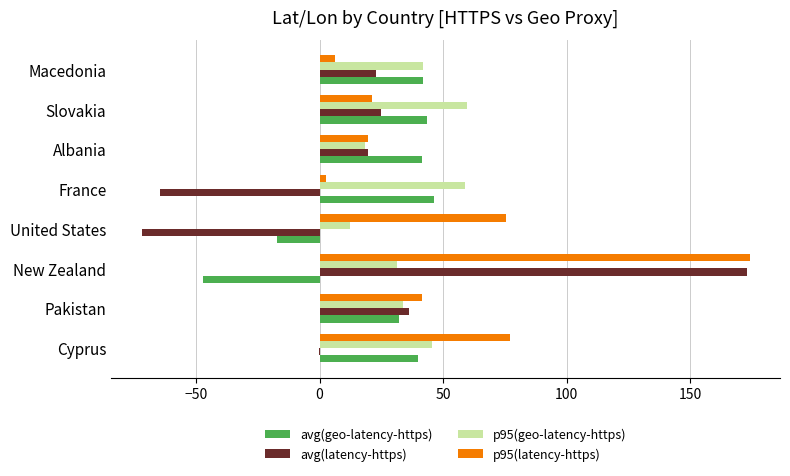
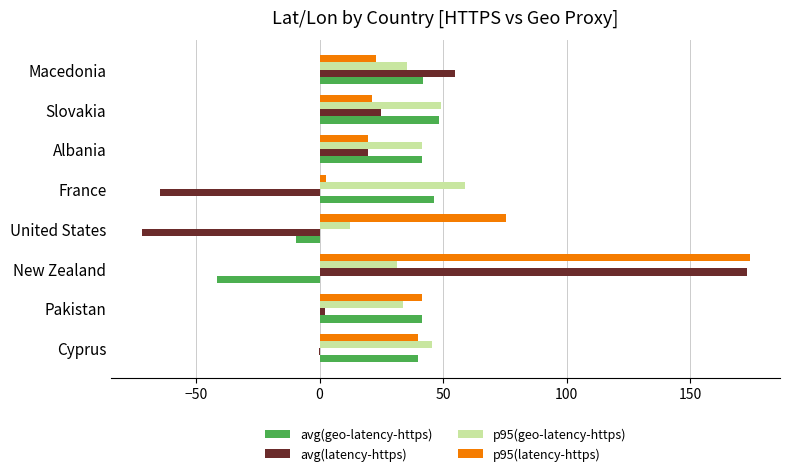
  {
    "avg(geo-latency-https)": {
      "Macedonia": 42,
-     "Slovakia": 44,
+     "Slovakia": 48,
      "Albania": 41,
      "France": 46,
-     "United States": -17,
-     "New Zealand": -47,
-     "Pakistan": 32,
+     "United States": -10,
+     "New Zealand": -41,
+     "Pakistan": 41,
      "Cyprus": 40
    },
    "avg(latency-https)": {
-     "Macedonia": 23,
+     "Macedonia": 55,
      "Slovakia": 25,
      "Albania": 19,
      "France": -65,
      "United States": -72,
      "New Zealand": 173,
-     "Pakistan": 36
+     "Pakistan": 2
    },
    "p95(geo-latency-https)": {
-     "Macedonia": 42,
-     "Slovakia": 60,
-     "Albania": 18,
+     "Macedonia": 35,
+     "Slovakia": 49,
+     "Albania": 41,
      "France": 59,
      "United States": 12,
      "New Zealand": 31,
      "Pakistan": 34,
      "Cyprus": 45
    },
    "p95(latency-https)": {
-     "Macedonia": 6,
+     "Macedonia": 23,
      "Slovakia": 21,
      "Albania": 19,
      "France": 3,
      "United States": 76,
      "New Zealand": 174,
      "Pakistan": 41,
-     "Cyprus": 77
+     "Cyprus": 40
    }
  }
